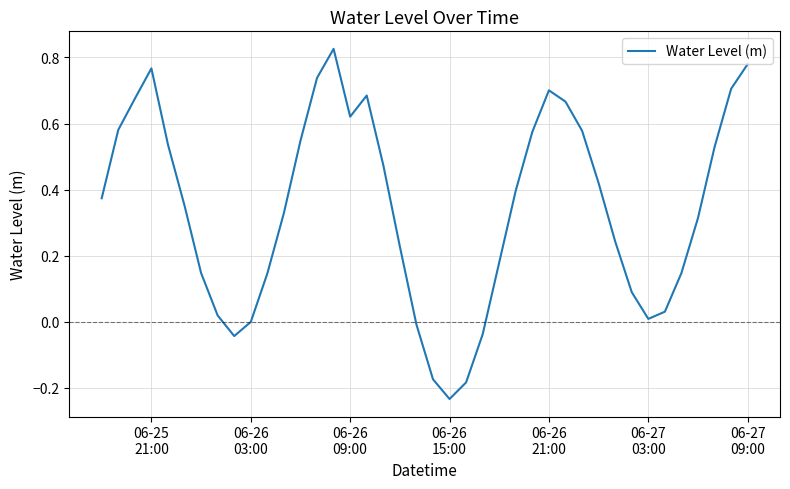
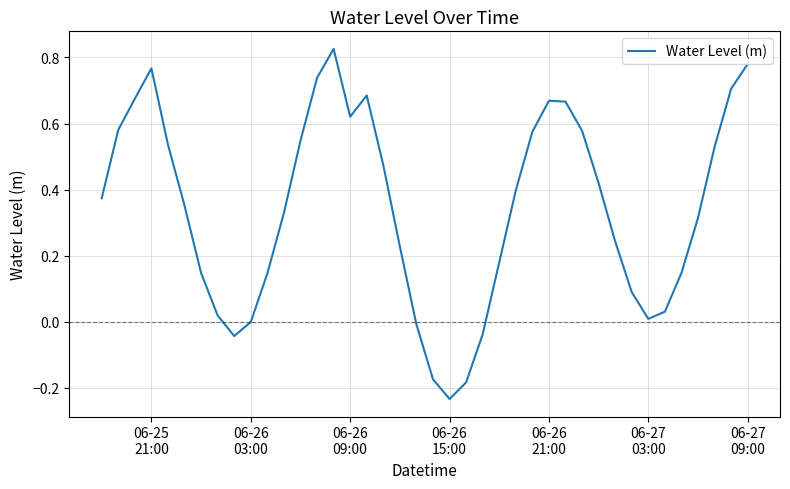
  {
    "06-25 21:00": 0.77,
    "06-26 03:00": 0.00,
    "06-26 09:00": 0.62,
    "06-26 15:00": -0.23,
-   "06-26 21:00": 0.70,
+   "06-26 21:00": 0.67,
    "06-27 03:00": 0.01,
    "06-27 09:00": 0.78
  }
